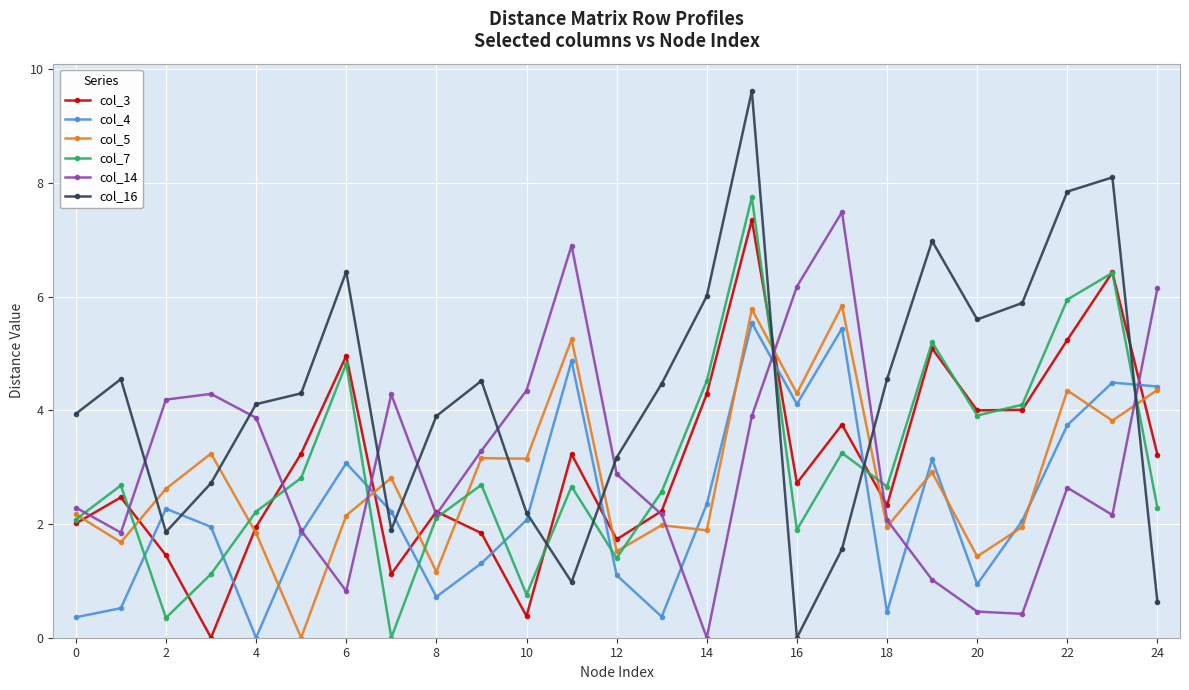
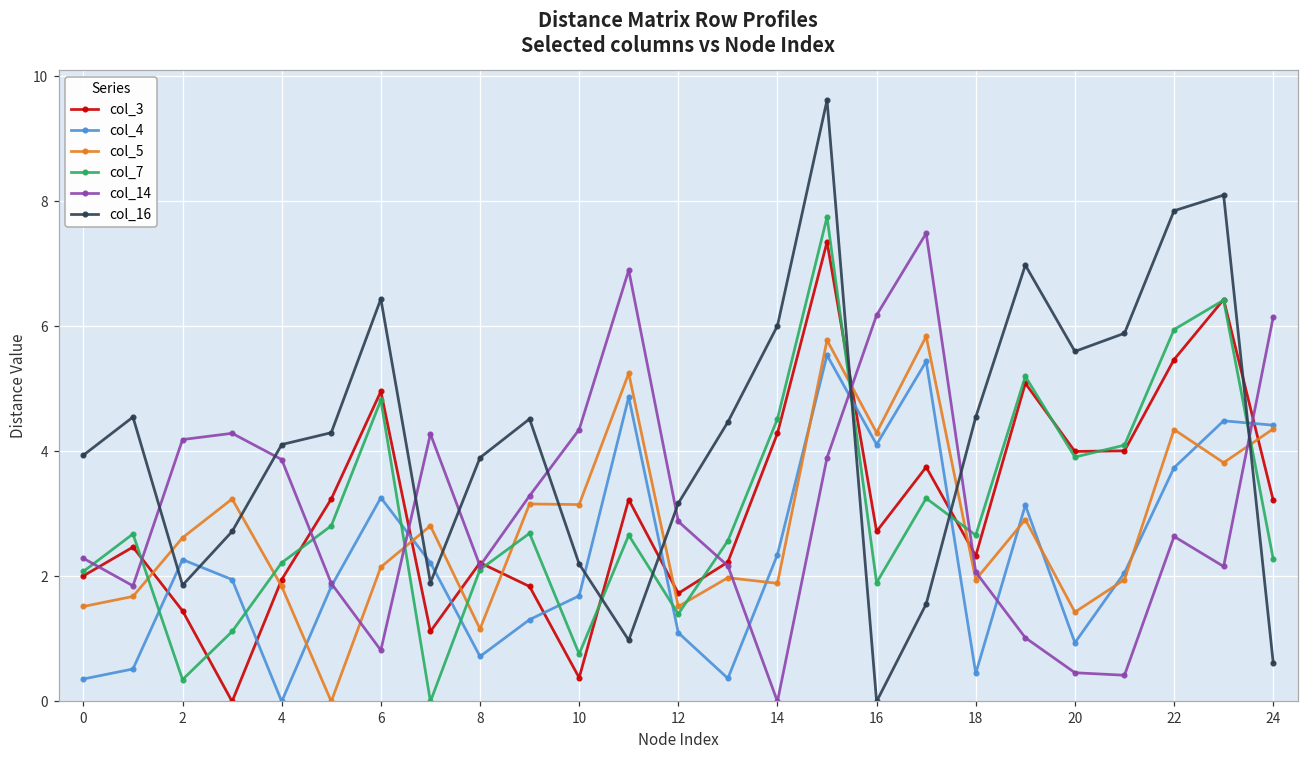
  {
    "col_3": {
      "0": 2.0,
      "2": 1.5,
      "4": 2.0,
      "6": 5.0,
      "8": 2.2,
      "10": 0.4,
      "12": 1.7,
      "14": 4.3,
      "16": 2.7,
      "18": 2.3,
      "20": 4.0,
-     "22": 5.2,
+     "22": 5.5,
      "24": 3.2
    },
    "col_4": {
      "0": 0.4,
      "2": 2.3,
      "4": 0.0,
-     "6": 3.1,
+     "6": 3.3,
      "8": 0.7,
-     "10": 2.1,
+     "10": 1.7,
      "12": 1.1,
      "14": 2.4,
      "16": 4.1,
      "18": 0.5,
      "20": 0.9,
      "22": 3.7,
      "24": 4.4
    },
    "col_5": {
-     "0": 2.2,
+     "0": 1.5,
      "2": 2.6,
      "4": 1.8,
      "6": 2.2,
      "8": 1.2,
      "10": 3.2,
      "12": 1.5,
      "14": 1.9,
      "16": 4.3,
      "18": 2.0,
      "20": 1.4,
      "22": 4.4,
      "24": 4.4
    },
    "col_7": {
      "0": 2.1,
      "2": 0.4,
      "4": 2.2,
      "6": 4.8,
      "8": 2.1,
      "10": 0.8,
      "12": 1.4,
      "14": 4.5,
      "16": 1.9,
      "18": 2.7,
      "20": 3.9,
      "22": 6.0,
      "24": 2.3
    },
    "col_14": {
      "0": 2.3,
      "2": 4.2,
      "4": 3.9,
      "6": 0.8,
      "8": 2.2,
      "10": 4.4,
      "12": 2.9,
      "14": 0.0,
      "16": 6.2,
      "18": 2.1,
      "20": 0.5,
      "22": 2.6,
      "24": 6.2
    },
    "col_16": {
      "0": 3.9,
      "2": 1.9,
      "4": 4.1,
      "6": 6.4,
      "8": 3.9,
      "10": 2.2,
      "12": 3.2,
      "14": 6.0,
      "16": 0.0,
      "18": 4.6,
      "20": 5.6,
      "22": 7.9,
      "24": 0.6
    }
  }
